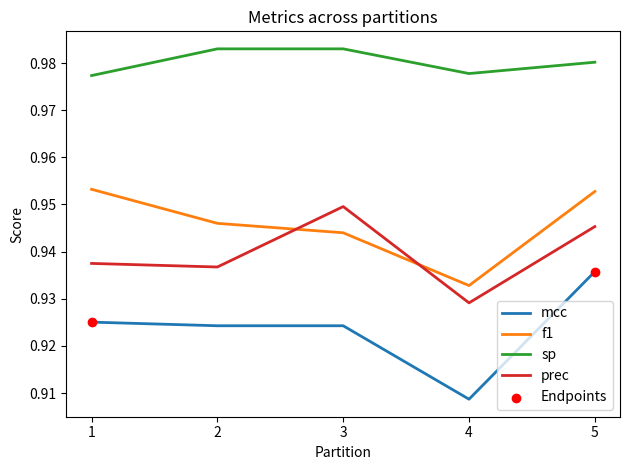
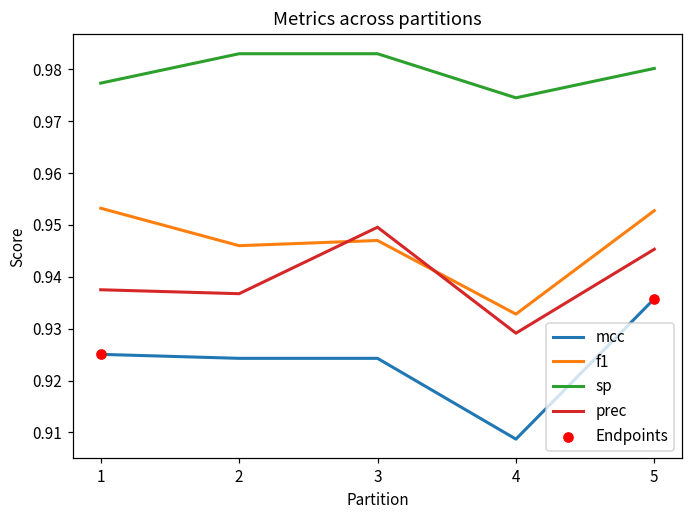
  {
    "mcc": {
      "2": 0.924,
      "3": 0.924,
      "4": 0.909
    },
    "f1": {
      "1": 0.953,
      "2": 0.946,
-     "3": 0.944,
+     "3": 0.947,
      "4": 0.933,
      "5": 0.953
    },
    "sp": {
      "1": 0.977,
      "2": 0.983,
      "3": 0.983,
-     "4": 0.978,
+     "4": 0.975,
      "5": 0.980
    },
    "prec": {
      "1": 0.938,
      "2": 0.937,
      "3": 0.950,
      "4": 0.929,
      "5": 0.945
    }
  }
